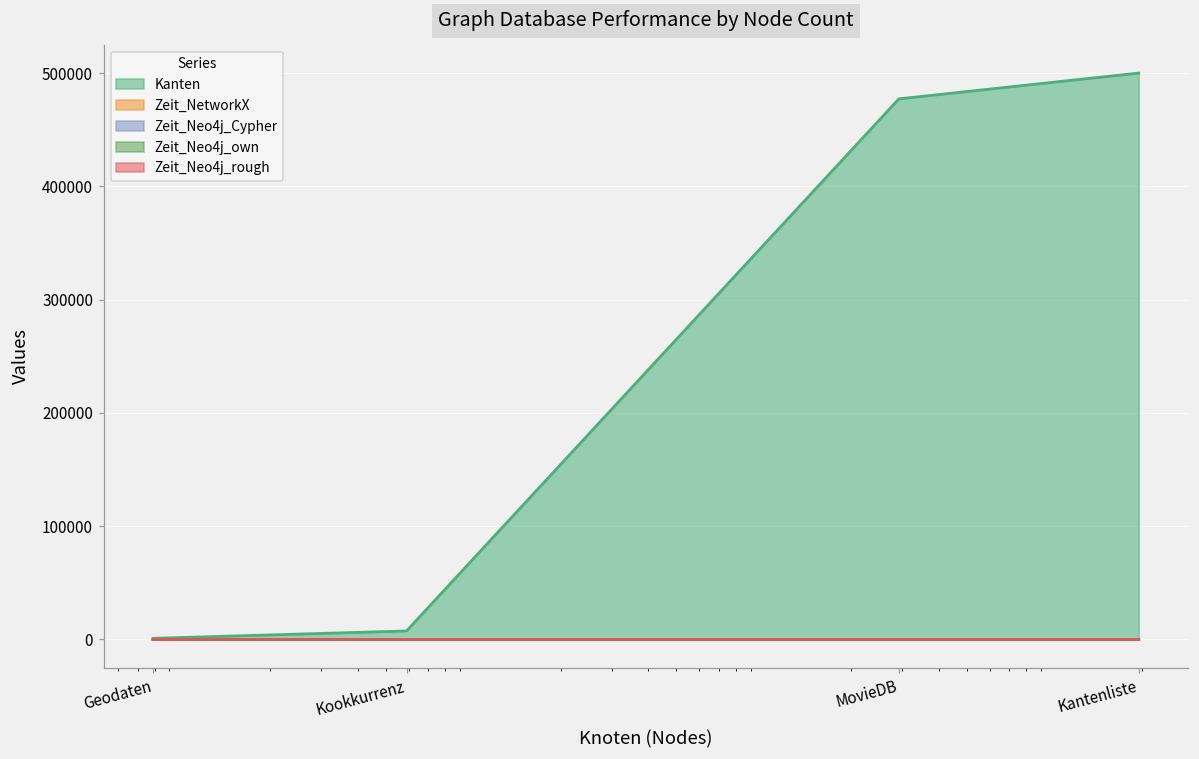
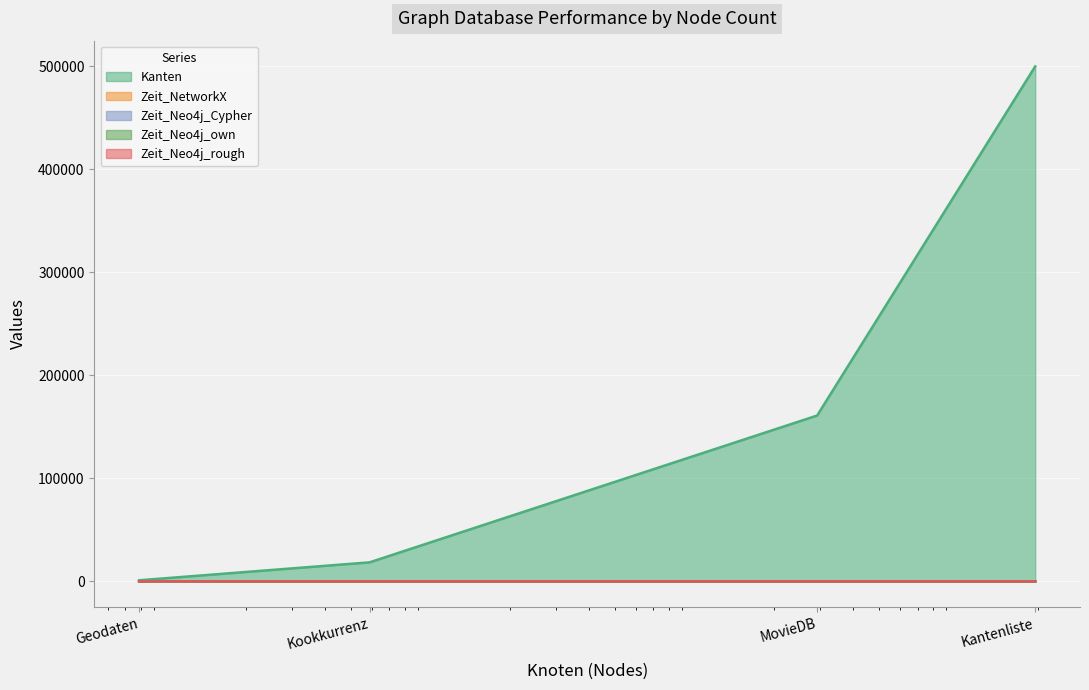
  {
    "Kanten": {
-     "Kookkurrenz": 8000,
-     "MovieDB": 477000,
+     "Kookkurrenz": 18000,
+     "MovieDB": 161000,
      "Kantenliste": 500000
    },
    "Zeit_Neo4j_rough": {
      "Kookkurrenz": 0,
      "MovieDB": 0,
      "Kantenliste": 0
    }
  }
